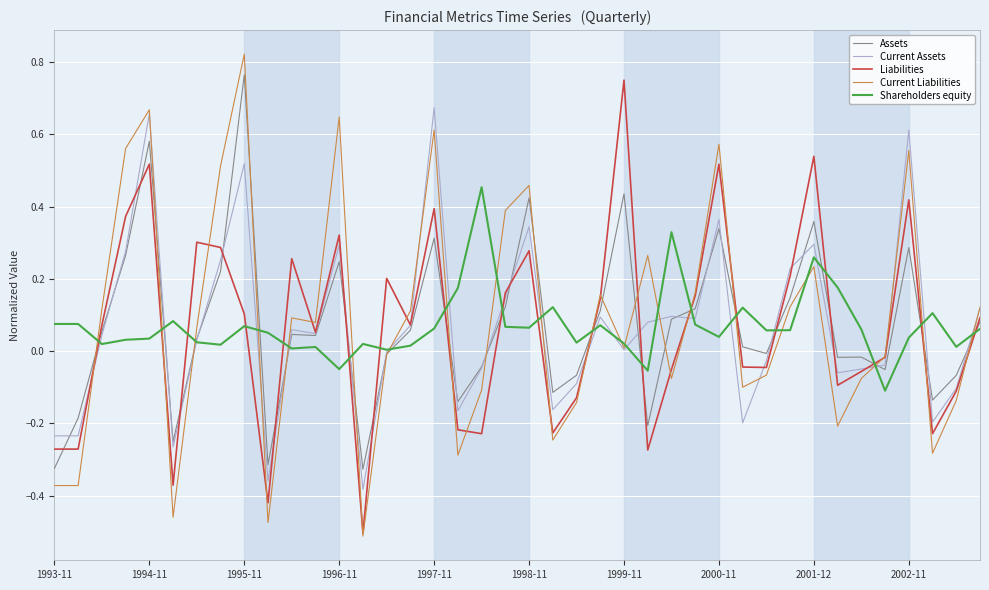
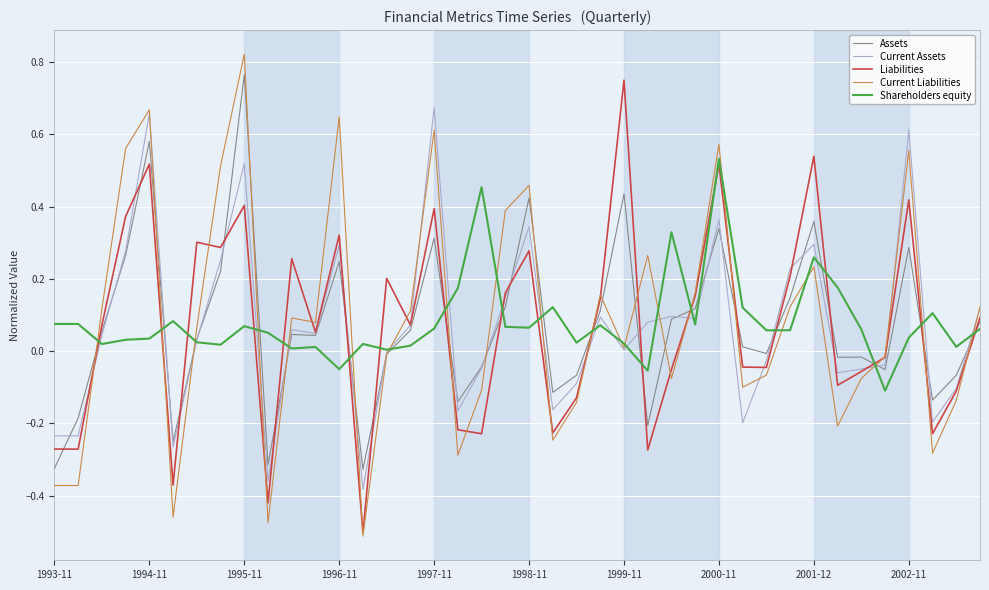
  {
    "Assets": {
      "1993-11": -0.32,
      "1994-11": 0.58,
      "1995-11": 0.76,
      "1996-11": 0.25,
      "1997-11": 0.31,
      "1998-11": 0.42,
      "1999-11": 0.44,
      "2000-11": 0.34,
      "2001-12": 0.36,
      "2002-11": 0.29
    },
    "Current Assets": {
      "1993-11": -0.23,
      "1994-11": 0.66,
      "1995-11": 0.52,
      "1996-11": 0.29,
      "1997-11": 0.67,
      "1998-11": 0.34,
      "2000-11": 0.36,
      "2001-12": 0.30,
      "2002-11": 0.61
    },
    "Liabilities": {
      "1993-11": -0.27,
      "1994-11": 0.52,
-     "1995-11": 0.10,
+     "1995-11": 0.40,
      "1996-11": 0.32,
      "1997-11": 0.39,
      "1998-11": 0.28,
      "1999-11": 0.75,
      "2000-11": 0.52,
      "2001-12": 0.54,
      "2002-11": 0.42
    },
    "Current Liabilities": {
      "1993-11": -0.37,
      "1994-11": 0.67,
      "1995-11": 0.82,
      "1996-11": 0.65,
      "1997-11": 0.61,
      "1998-11": 0.46,
      "2000-11": 0.57,
      "2001-12": 0.23,
      "2002-11": 0.56
    },
    "Shareholders equity": {
      "1993-11": 0.08,
      "1994-11": 0.03,
      "1995-11": 0.07,
      "1996-11": -0.05,
      "1997-11": 0.06,
      "1998-11": 0.06,
      "1999-11": 0.02,
-     "2000-11": 0.04,
+     "2000-11": 0.53,
      "2001-12": 0.26,
      "2002-11": 0.04
    }
  }
